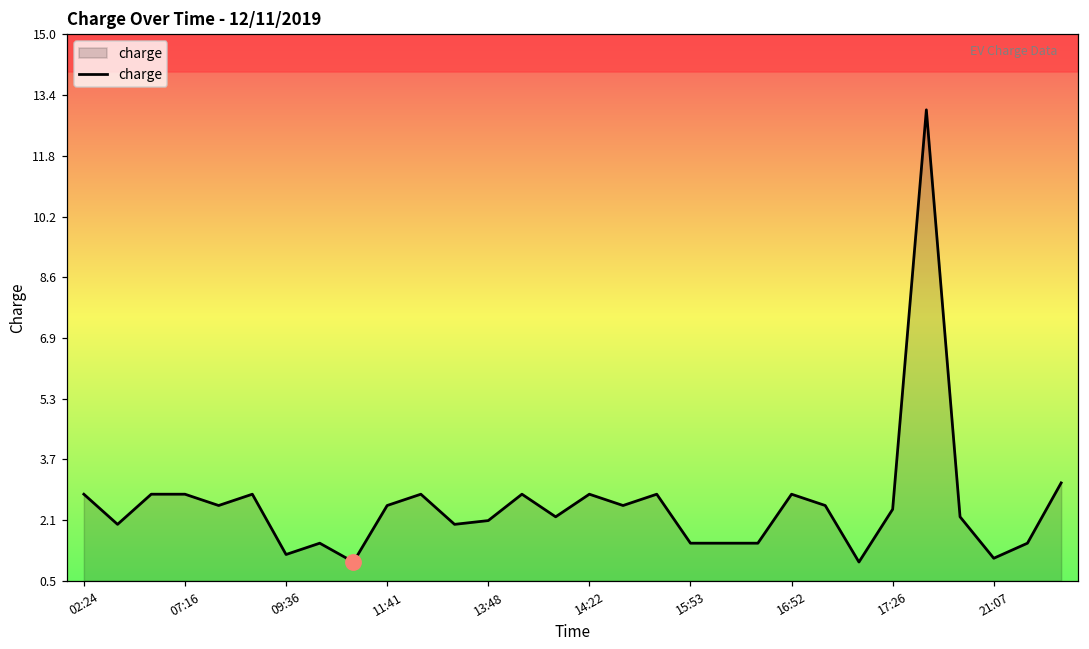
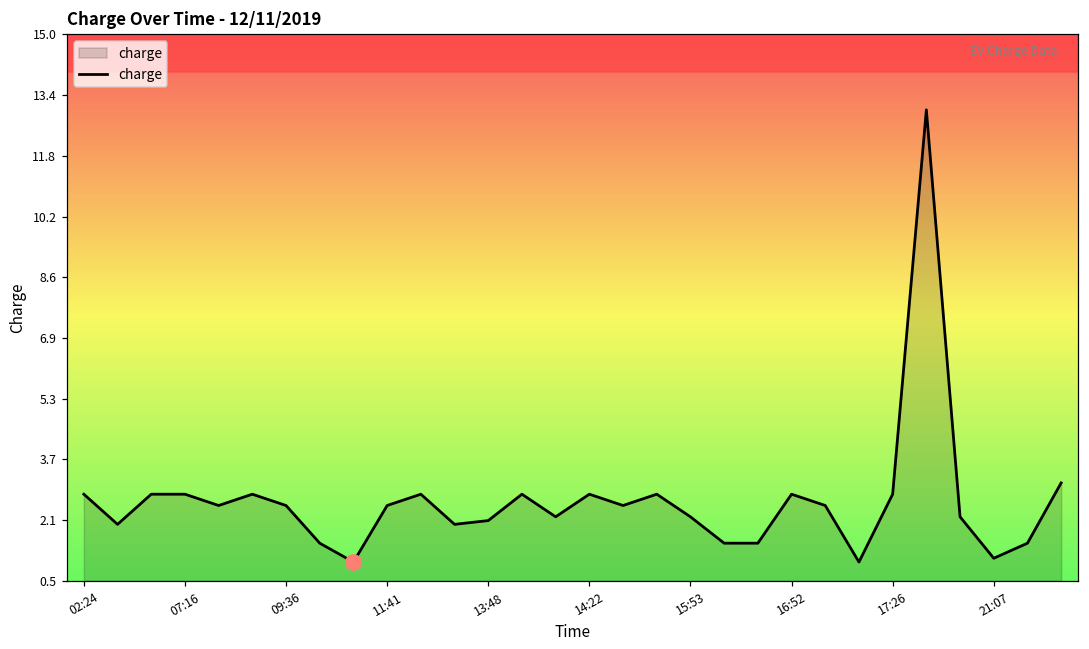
  {
    "charge": {
      "02:24": 2.8,
      "07:16": 2.8,
-     "09:36": 1.2,
+     "09:36": 2.5,
      "11:41": 2.5,
      "13:48": 2.1,
      "14:22": 2.8,
-     "15:53": 1.5,
+     "15:53": 2.2,
      "16:52": 2.8,
-     "17:26": 2.4,
+     "17:26": 2.8,
      "21:07": 1.1
    }
  }
